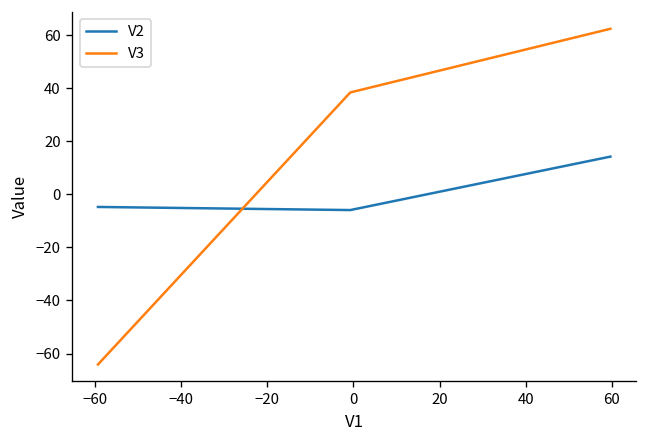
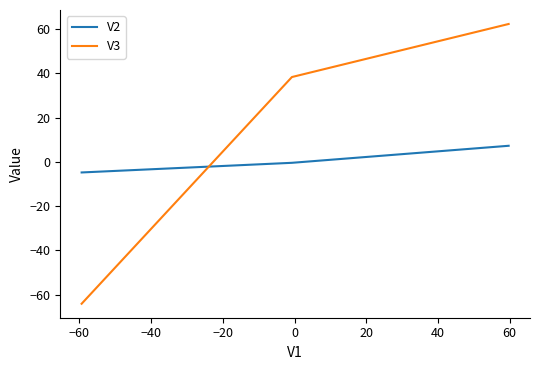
  {
    "V2": {
      "−60": -5,
-     "0": -6,
-     "60": 14
+     "0": 0,
+     "60": 7
    },
    "V3": {
      "−60": -64,
      "0": 38,
      "60": 62
    }
  }
